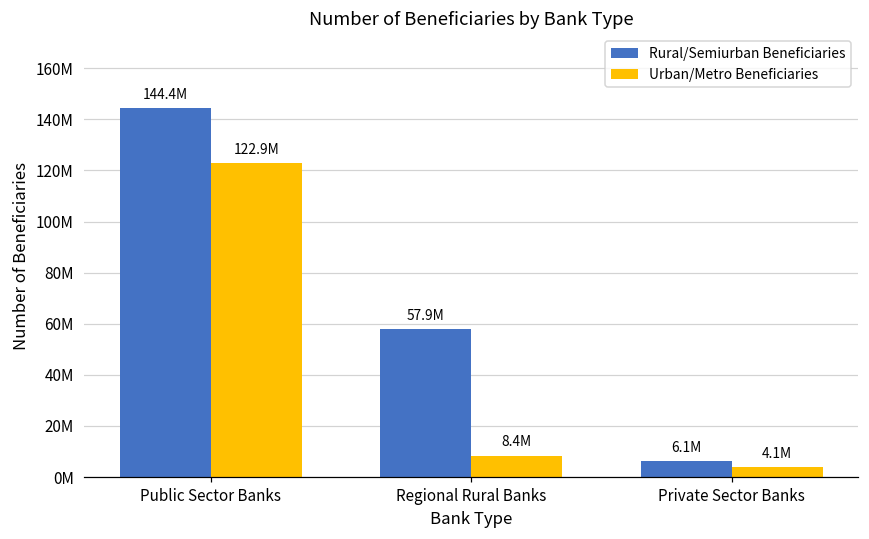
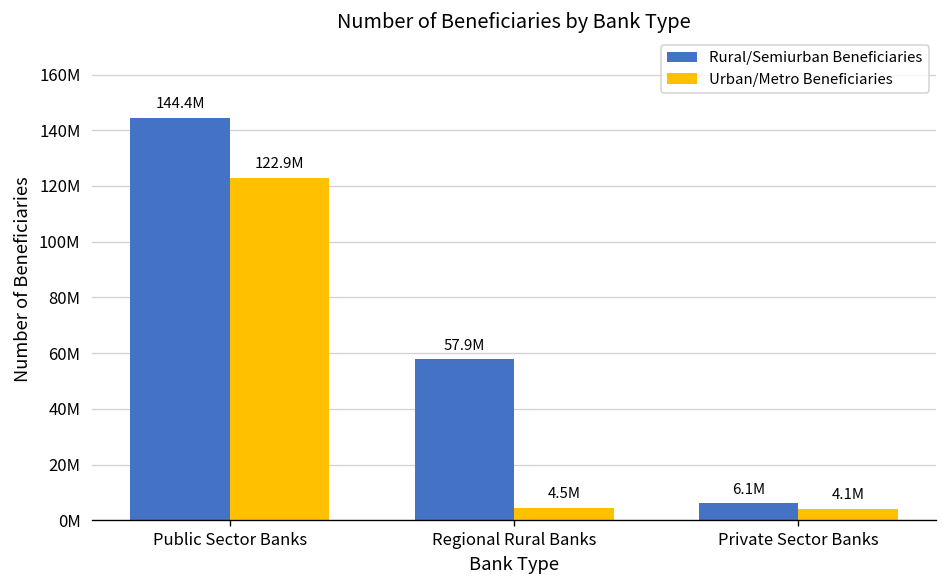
  {
    "Rural/Semiurban Beneficiaries": {
      "Public Sector Banks": "144.4M",
      "Regional Rural Banks": "57.9M",
      "Private Sector Banks": "6.1M"
    },
    "Urban/Metro Beneficiaries": {
      "Public Sector Banks": "122.9M",
-     "Regional Rural Banks": "8.4M",
+     "Regional Rural Banks": "4.5M",
      "Private Sector Banks": "4.1M"
    }
  }
